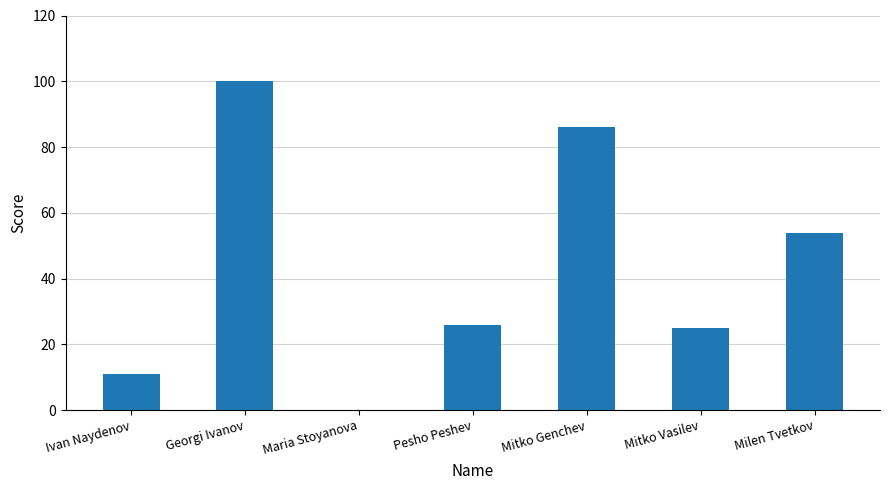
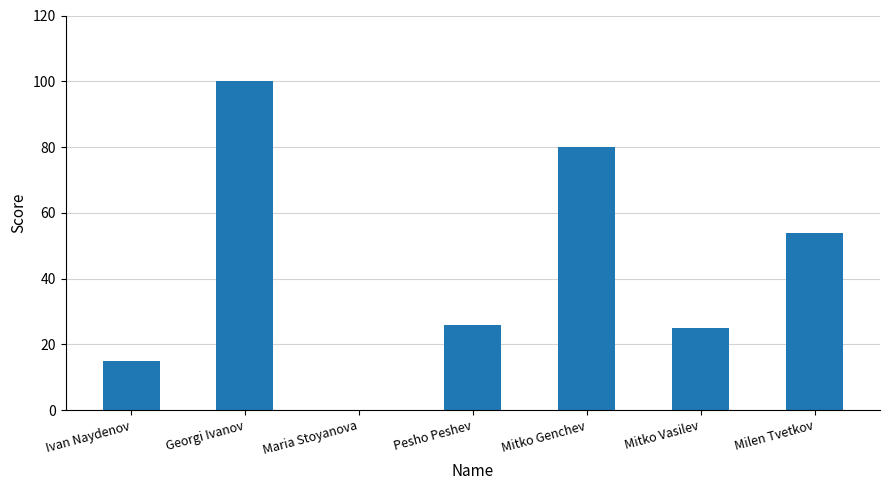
  {
-   "Ivan Naydenov": 11,
+   "Ivan Naydenov": 15,
    "Georgi Ivanov": 100,
    "Maria Stoyanova": 0,
    "Pesho Peshev": 26,
-   "Mitko Genchev": 86,
+   "Mitko Genchev": 80,
    "Mitko Vasilev": 25,
    "Milen Tvetkov": 54
  }
